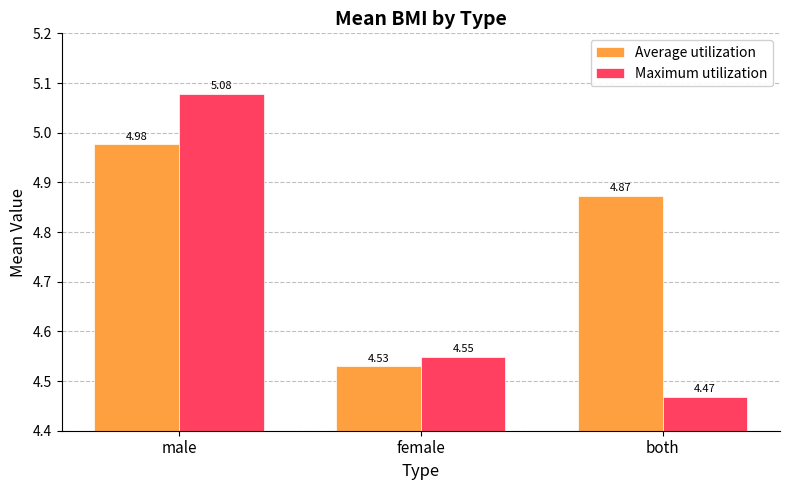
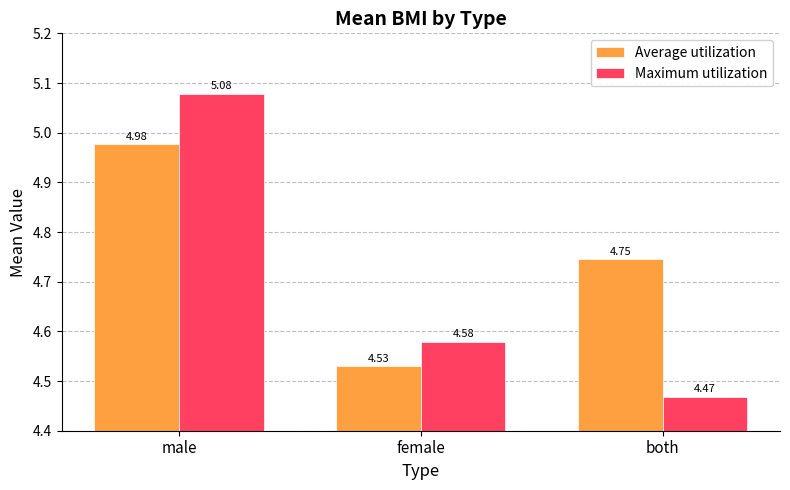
  {
    "Average utilization": {
      "male": 4.98,
      "female": 4.53,
-     "both": 4.87
+     "both": 4.75
    },
    "Maximum utilization": {
      "male": 5.08,
-     "female": 4.55,
+     "female": 4.58,
      "both": 4.47
    }
  }
